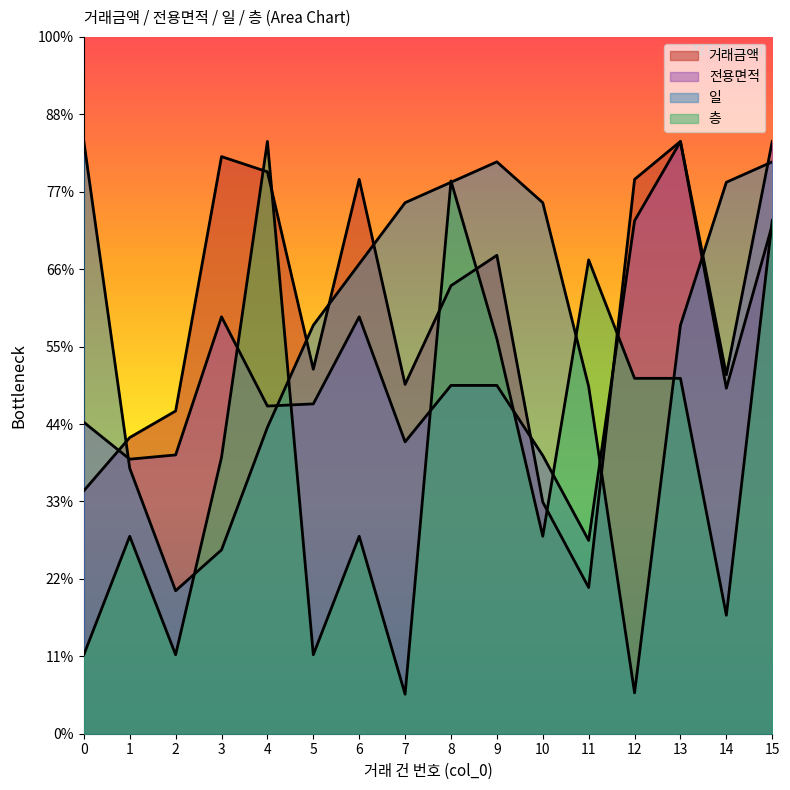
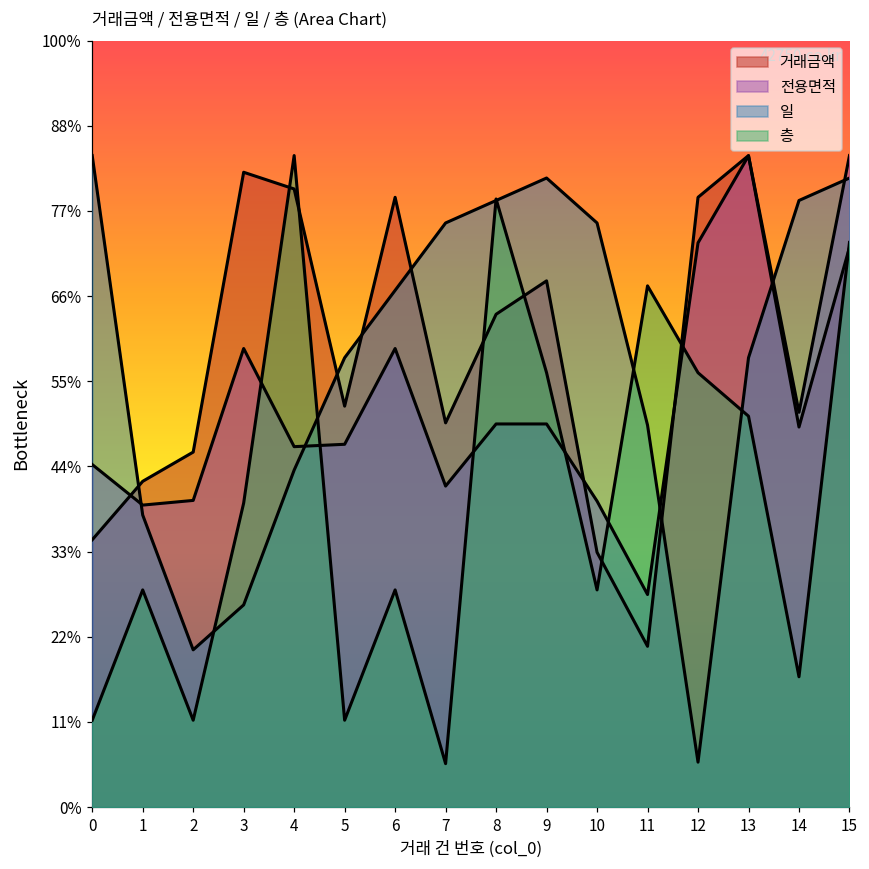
  {
    "거래금액": {
      "0": "35%",
      "1": "43%",
      "2": "46%",
      "3": "83%",
      "4": "81%",
      "5": "52%",
      "6": "80%",
      "7": "50%",
      "8": "64%",
      "9": "69%",
      "10": "33%",
      "11": "21%",
      "12": "80%",
      "14": "50%",
      "15": "73%"
    },
    "전용면적": {
      "0": "45%",
      "1": "39%",
      "2": "40%",
      "3": "60%",
      "4": "47%",
      "5": "47%",
      "6": "60%",
      "7": "42%",
      "8": "50%",
      "9": "50%",
      "10": "40%",
      "11": "28%",
      "12": "74%",
      "14": "52%",
      "15": "85%"
    },
    "일": {
      "0": "85%",
      "1": "38%",
      "2": "21%",
      "3": "26%",
      "4": "44%",
      "5": "59%",
      "6": "67%",
      "7": "76%",
      "9": "82%",
      "10": "76%",
      "11": "50%",
      "12": "6%",
      "13": "59%",
      "14": "79%",
      "15": "82%"
    },
    "층": {
      "0": "11%",
      "1": "28%",
      "2": "11%",
      "3": "40%",
      "4": "85%",
      "5": "11%",
      "6": "28%",
      "7": "6%",
      "9": "57%",
      "10": "28%",
      "11": "68%",
-     "12": "51%",
+     "12": "57%",
      "13": "51%",
      "14": "17%",
      "15": "74%"
    }
  }
